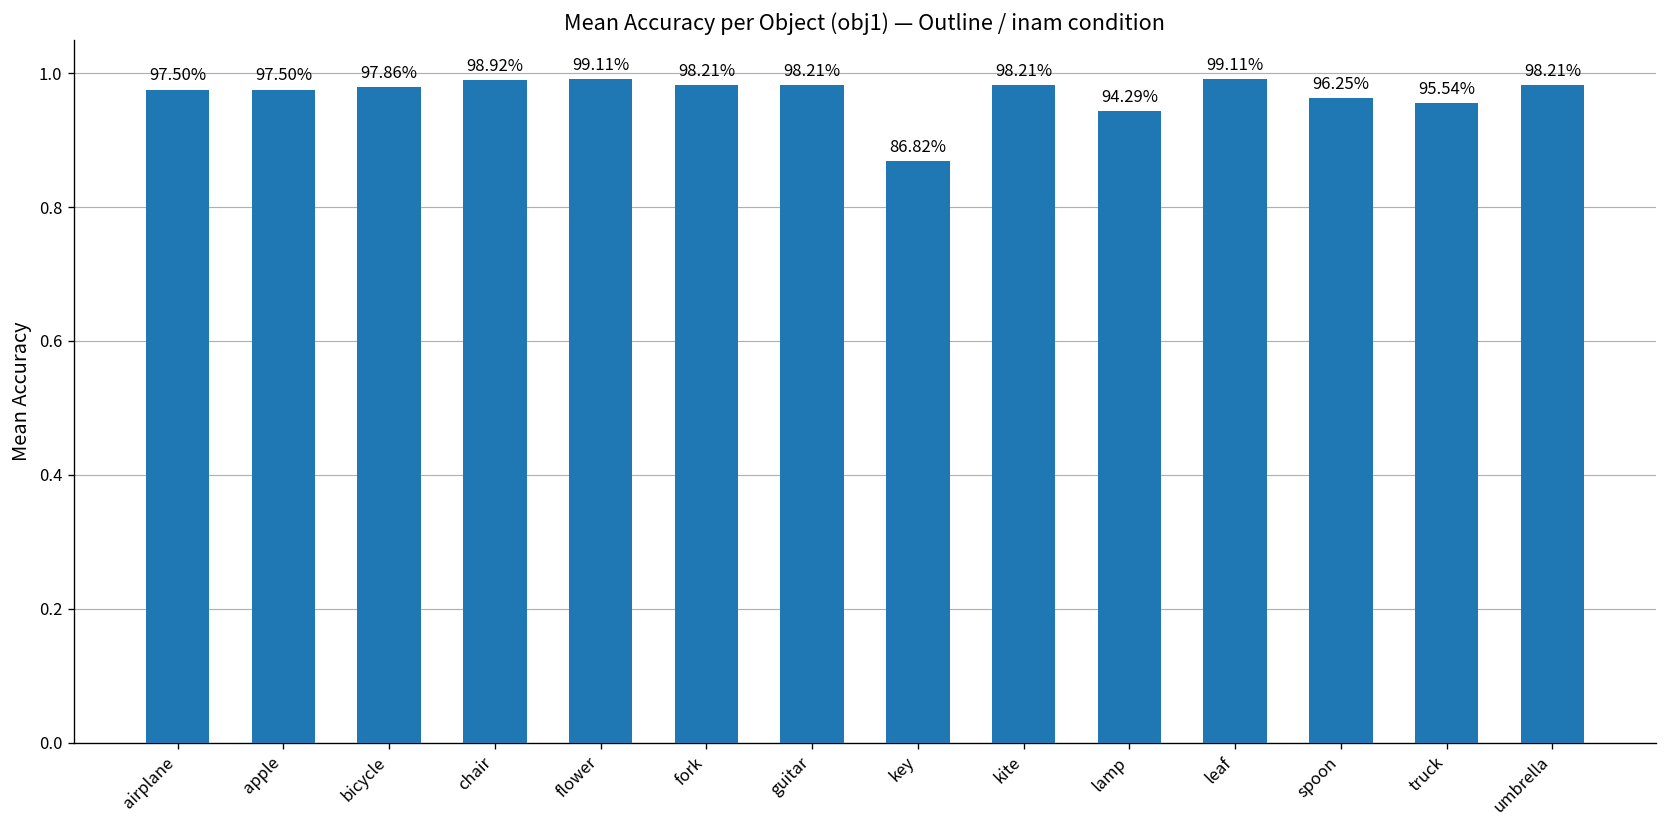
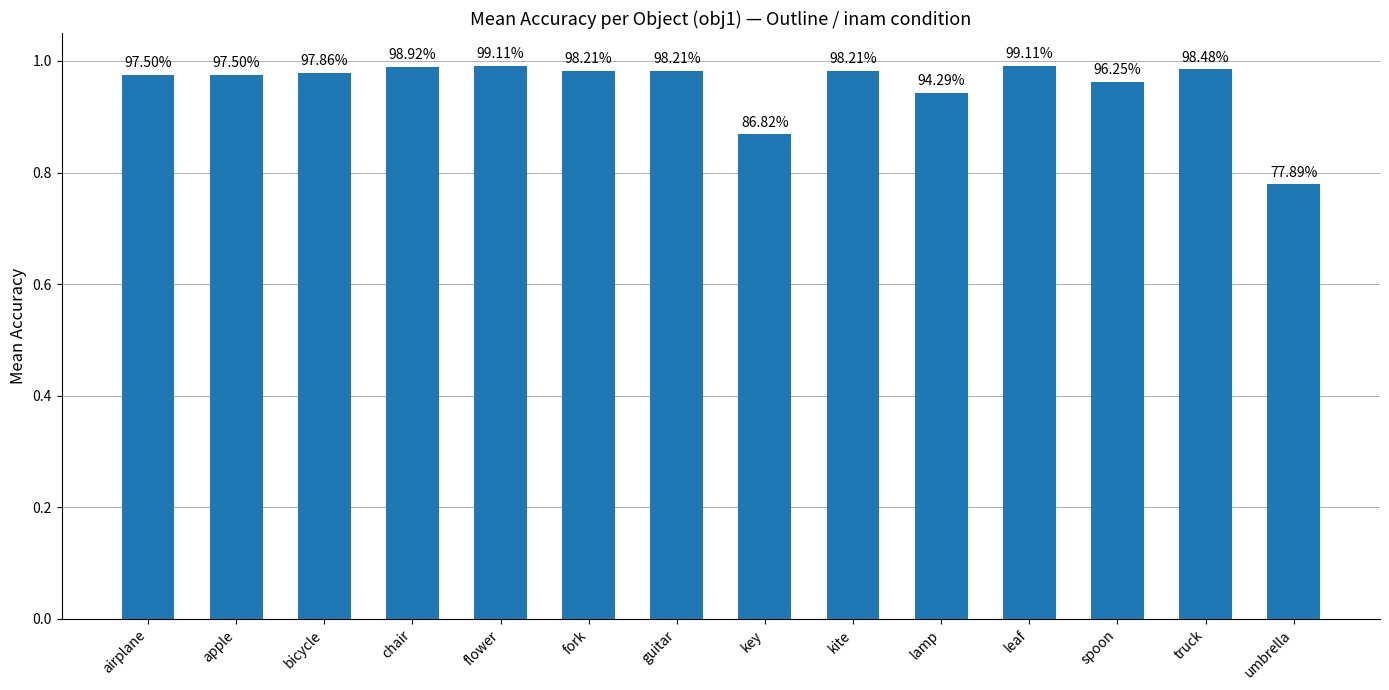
  {
    "airplane": "97.50%",
    "apple": "97.50%",
    "bicycle": "97.86%",
    "chair": "98.92%",
    "flower": "99.11%",
    "fork": "98.21%",
    "guitar": "98.21%",
    "key": "86.82%",
    "kite": "98.21%",
    "lamp": "94.29%",
    "leaf": "99.11%",
    "spoon": "96.25%",
-   "truck": "95.54%",
-   "umbrella": "98.21%"
+   "truck": "98.48%",
+   "umbrella": "77.89%"
  }
